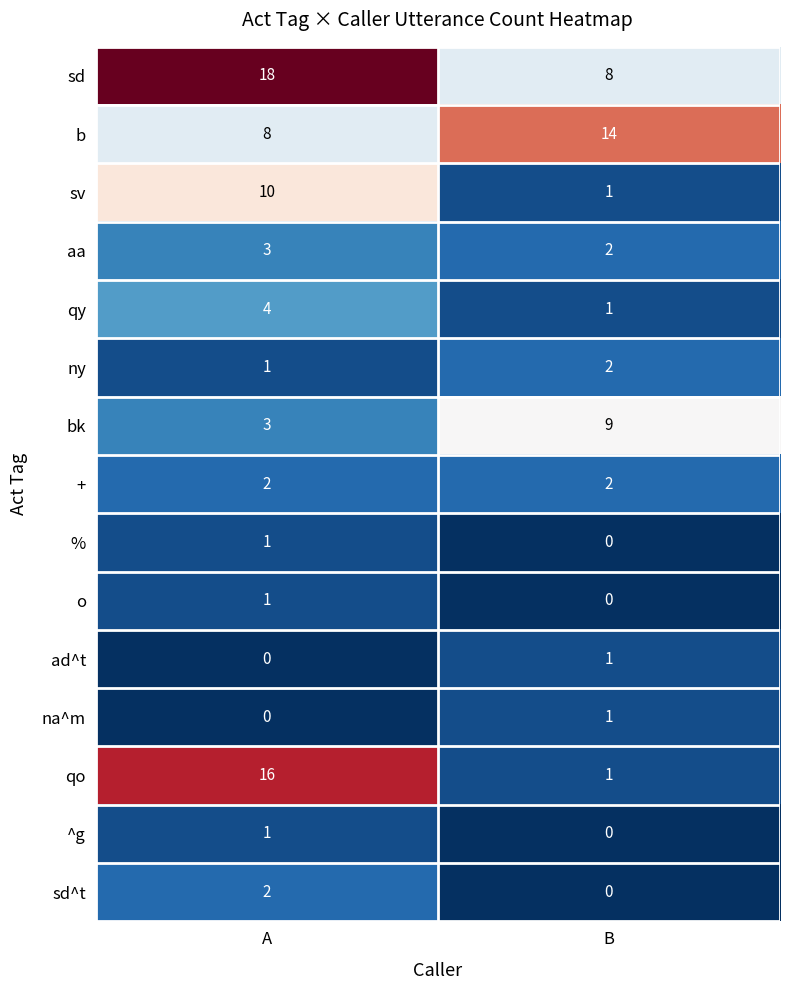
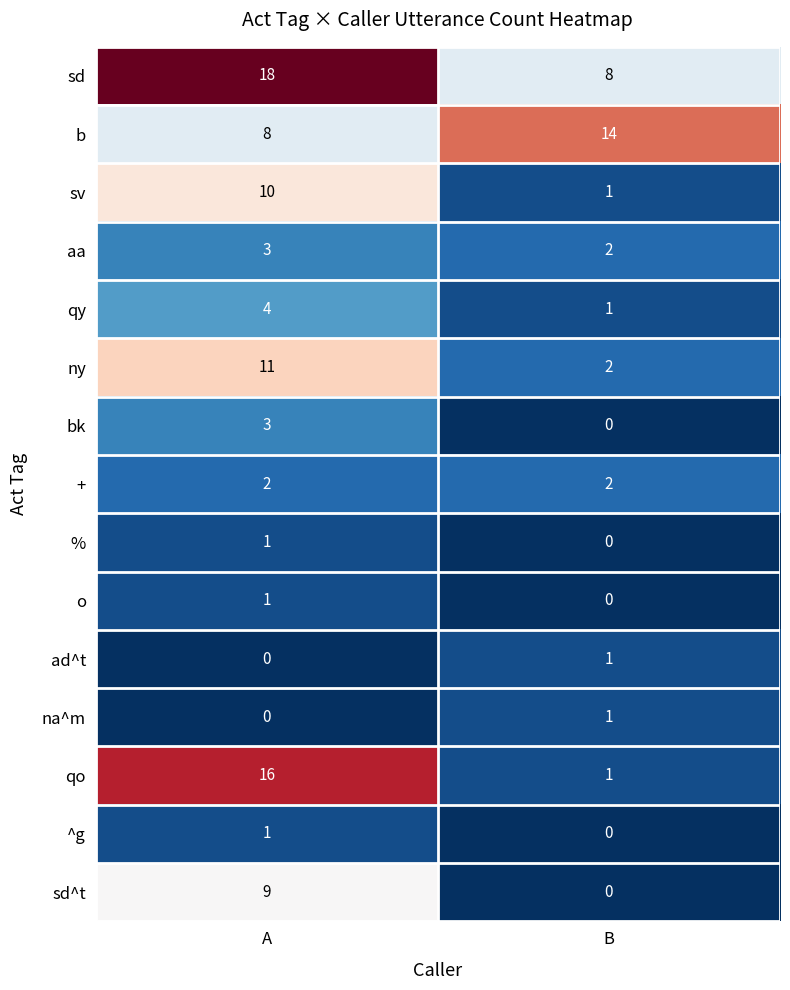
  {
    "sd": {
      "A": 18,
      "B": 8
    },
    "b": {
      "A": 8,
      "B": 14
    },
    "sv": {
      "A": 10,
      "B": 1
    },
    "aa": {
      "A": 3,
      "B": 2
    },
    "qy": {
      "A": 4,
      "B": 1
    },
    "ny": {
-     "A": 1,
+     "A": 11,
      "B": 2
    },
    "bk": {
      "A": 3,
-     "B": 9
+     "B": 0
    },
    "+": {
      "A": 2,
      "B": 2
    },
    "%": {
      "A": 1,
      "B": 0
    },
    "o": {
      "A": 1,
      "B": 0
    },
    "ad^t": {
      "A": 0,
      "B": 1
    },
    "na^m": {
      "A": 0,
      "B": 1
    },
    "qo": {
      "A": 16,
      "B": 1
    },
    "^g": {
      "A": 1,
      "B": 0
    },
    "sd^t": {
-     "A": 2,
+     "A": 9,
      "B": 0
    }
  }
